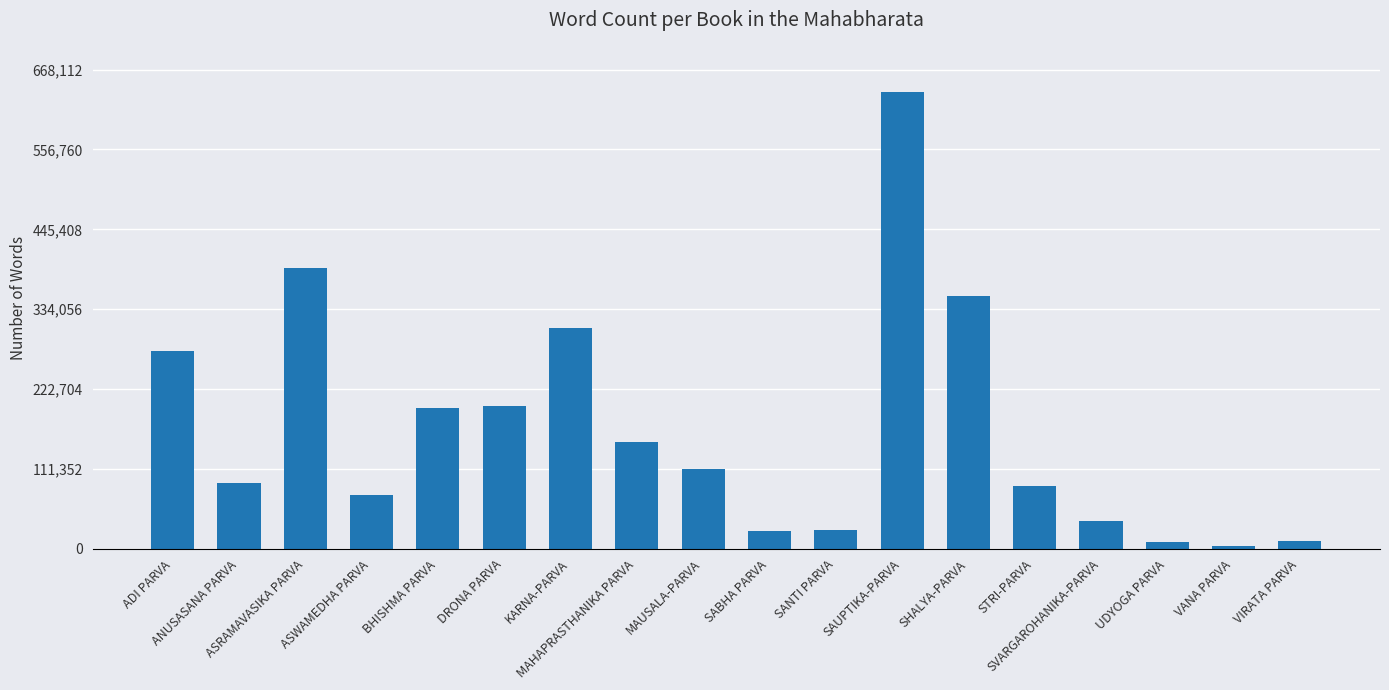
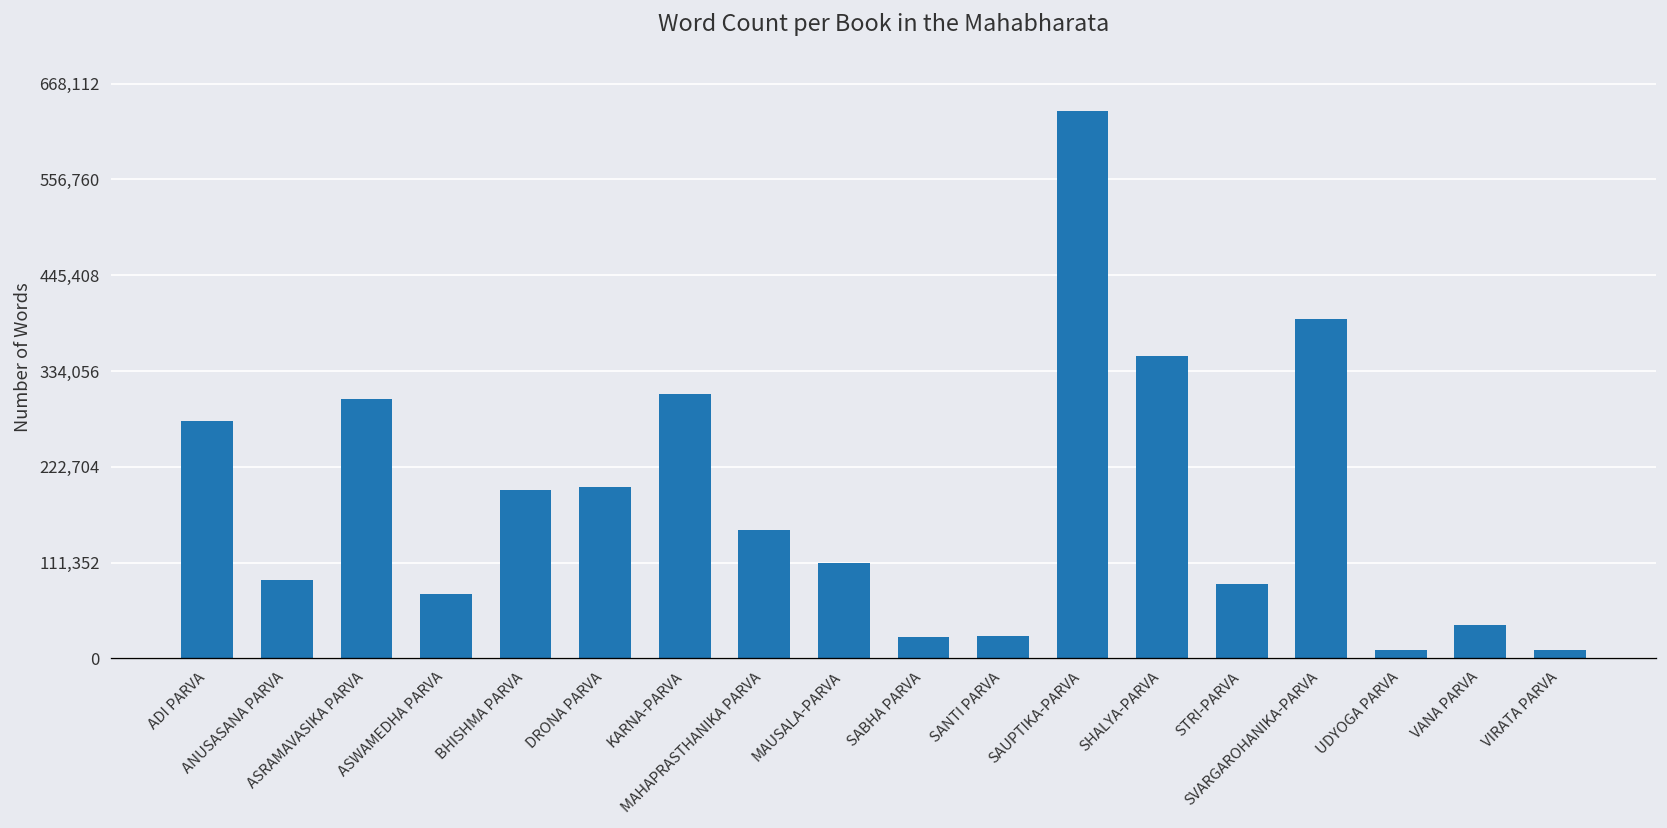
  {
    "ADI PARVA": "280,000",
    "ANUSASANA PARVA": "90,000",
-   "ASRAMAVASIKA PARVA": "390,000",
+   "ASRAMAVASIKA PARVA": "300,000",
    "ASWAMEDHA PARVA": "80,000",
    "BHISHMA PARVA": "200,000",
    "DRONA PARVA": "200,000",
    "KARNA-PARVA": "310,000",
    "MAHAPRASTHANIKA PARVA": "150,000",
    "MAUSALA-PARVA": "110,000",
    "SABHA PARVA": "30,000",
    "SANTI PARVA": "30,000",
    "SAUPTIKA-PARVA": "640,000",
    "SHALYA-PARVA": "350,000",
    "STRI-PARVA": "90,000",
-   "SVARGAROHANIKA-PARVA": "40,000",
+   "SVARGAROHANIKA-PARVA": "390,000",
    "UDYOGA PARVA": "10,000",
-   "VANA PARVA": "0",
+   "VANA PARVA": "40,000",
    "VIRATA PARVA": "10,000"
  }
